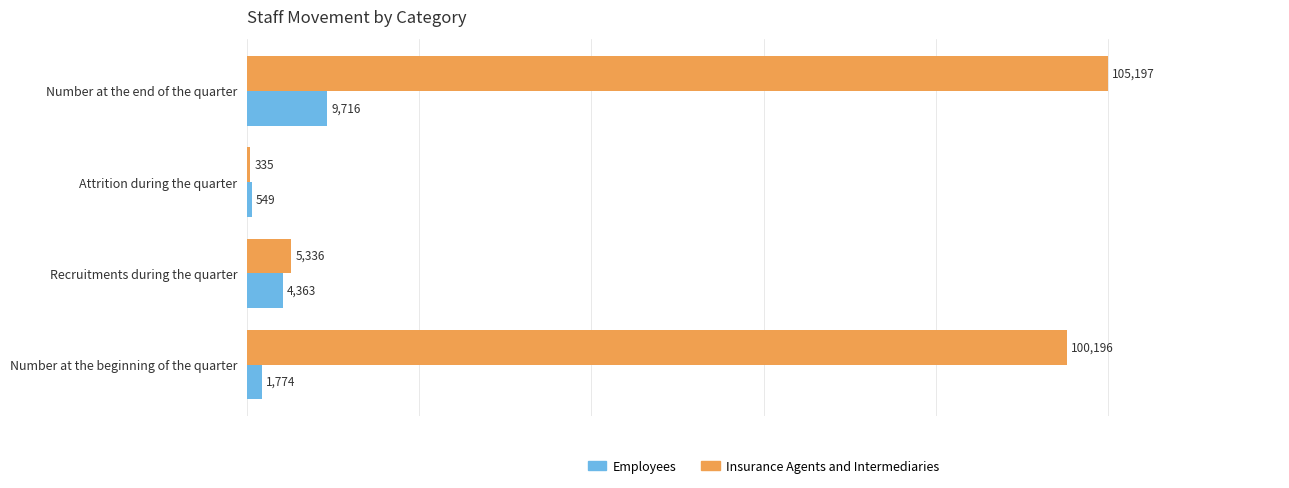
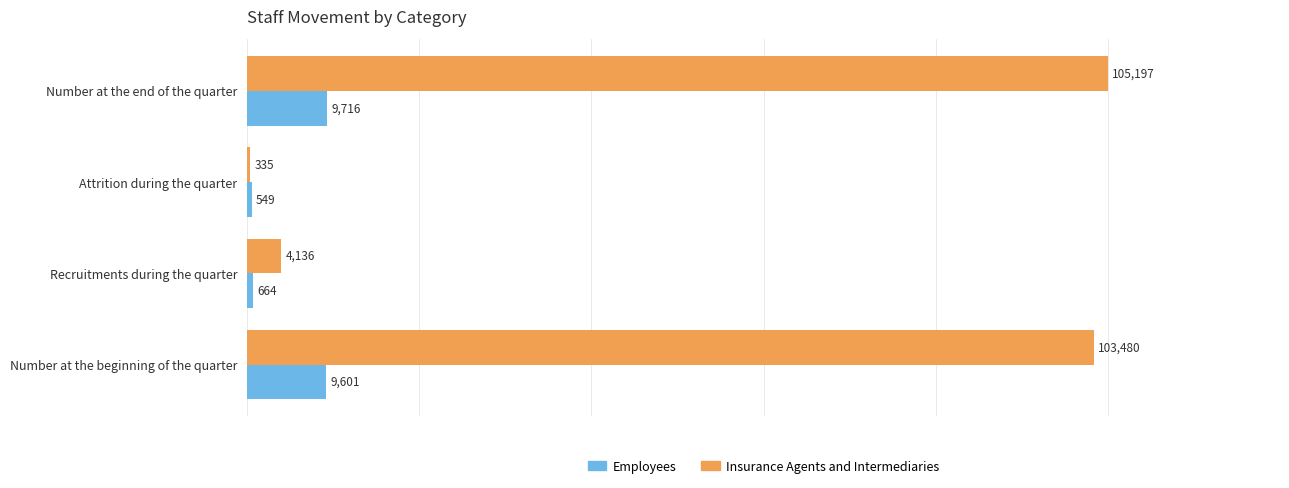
  {
    "Employees": {
-     "Recruitments during the quarter": "4,363",
-     "Number at the beginning of the quarter": "1,774"
+     "Recruitments during the quarter": "664",
+     "Number at the beginning of the quarter": "9,601"
    },
    "Insurance Agents and Intermediaries": {
-     "Recruitments during the quarter": "5,336",
-     "Number at the beginning of the quarter": "100,196"
+     "Recruitments during the quarter": "4,136",
+     "Number at the beginning of the quarter": "103,480"
    }
  }
